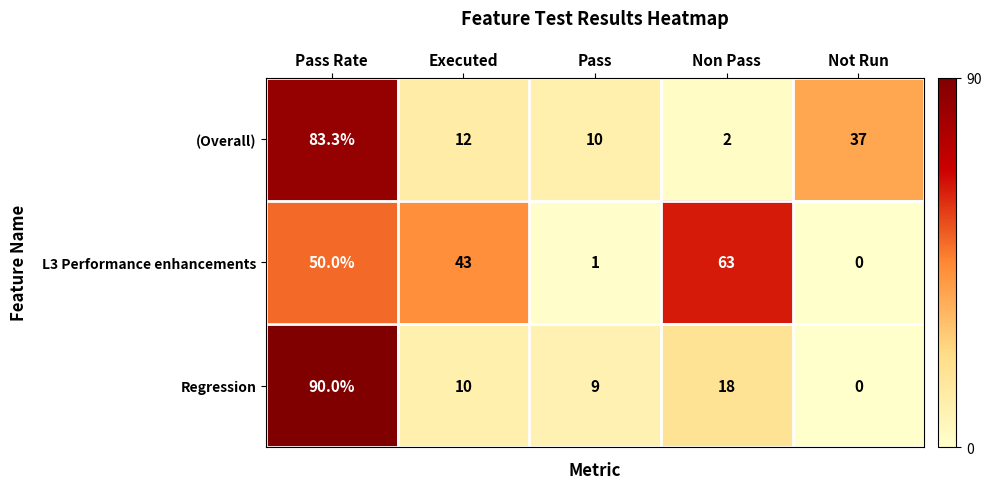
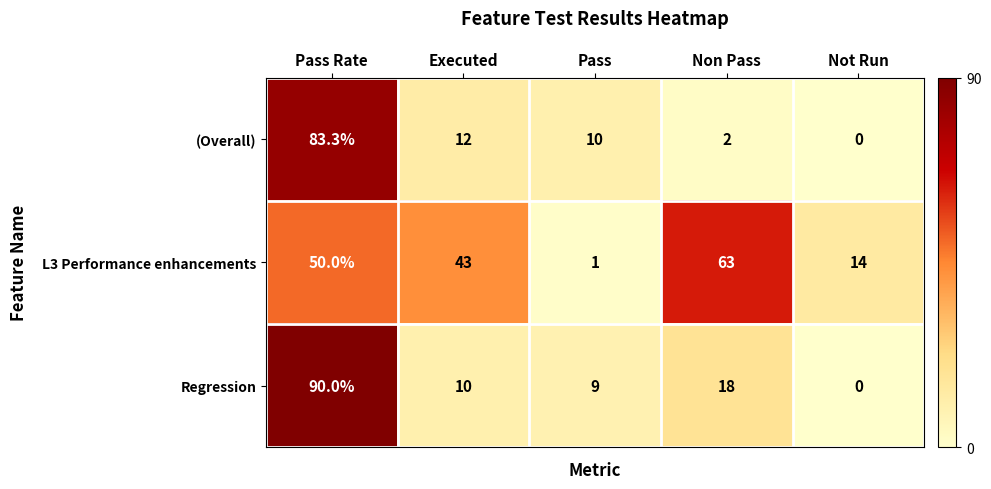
  {
    "(Overall)": {
      "Pass Rate": "83.3%",
      "Executed": "12",
      "Pass": "10",
      "Non Pass": "2",
-     "Not Run": "37"
+     "Not Run": "0"
    },
    "L3 Performance enhancements": {
      "Pass Rate": "50.0%",
      "Executed": "43",
      "Pass": "1",
      "Non Pass": "63",
-     "Not Run": "0"
+     "Not Run": "14"
    },
    "Regression": {
      "Pass Rate": "90.0%",
      "Executed": "10",
      "Pass": "9",
      "Non Pass": "18",
      "Not Run": "0"
    }
  }
